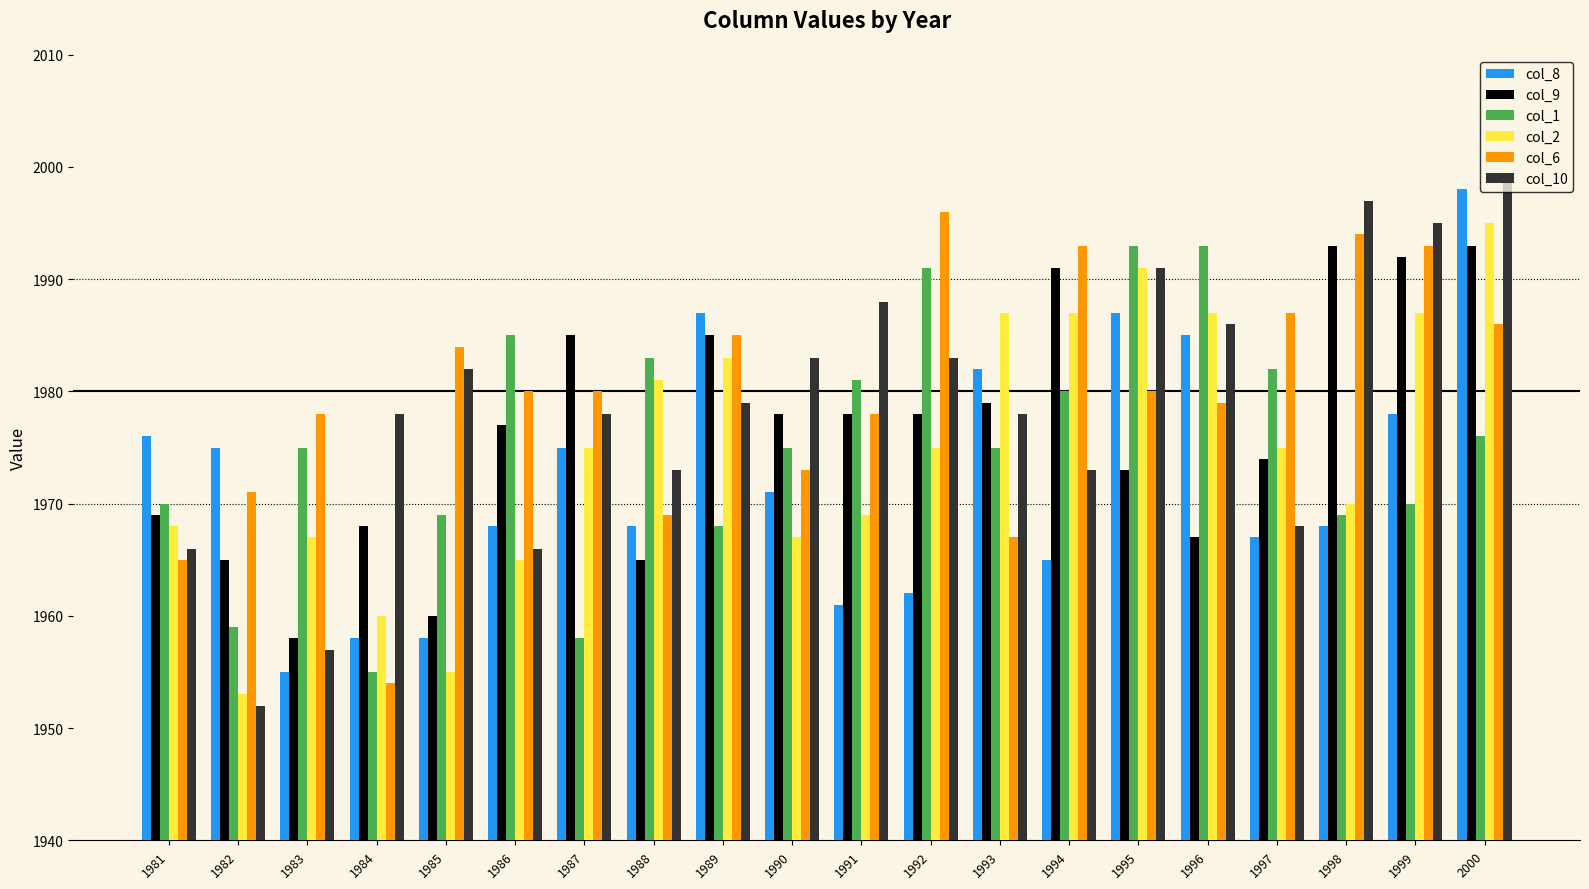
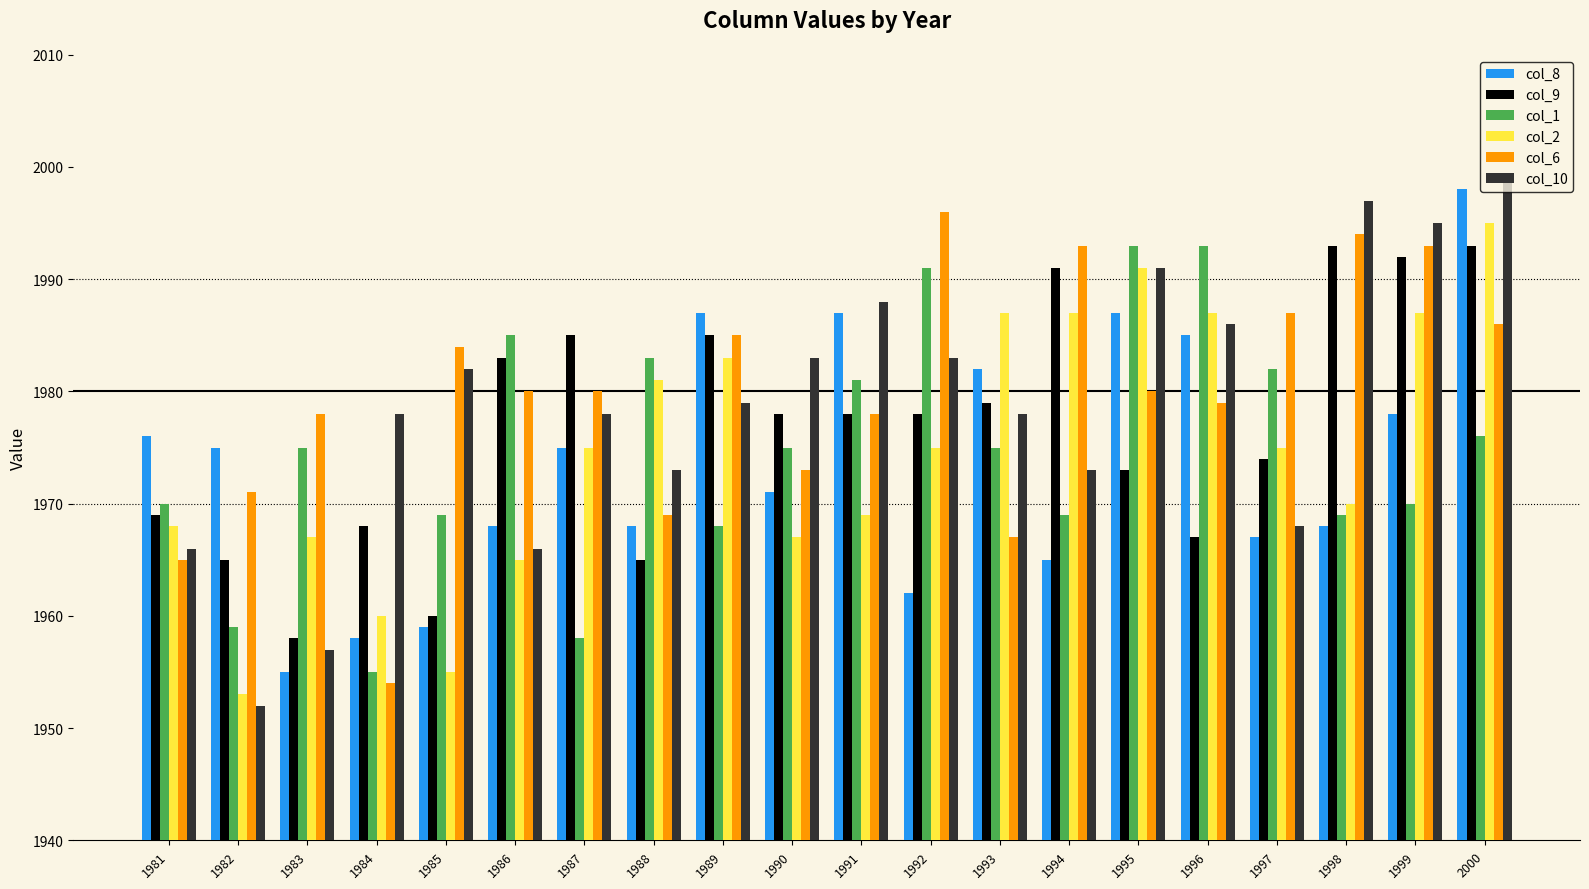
  {
    "col_8": {
      "1981": 1976,
      "1982": 1975,
      "1983": 1955,
      "1984": 1958,
-     "1985": 1958,
+     "1985": 1959,
      "1986": 1968,
      "1987": 1975,
      "1988": 1968,
      "1989": 1987,
      "1990": 1971,
-     "1991": 1961,
+     "1991": 1987,
      "1992": 1962,
      "1993": 1982,
      "1994": 1965,
      "1995": 1987,
      "1996": 1985,
      "1997": 1967,
      "1998": 1968,
      "1999": 1978,
      "2000": 1998
    },
    "col_9": {
      "1981": 1969,
      "1982": 1965,
      "1983": 1958,
      "1984": 1968,
      "1985": 1960,
-     "1986": 1977,
+     "1986": 1983,
      "1987": 1985,
      "1988": 1965,
      "1989": 1985,
      "1990": 1978,
      "1991": 1978,
      "1992": 1978,
      "1993": 1979,
      "1994": 1991,
      "1995": 1973,
      "1996": 1967,
      "1997": 1974,
      "1998": 1993,
      "1999": 1992,
      "2000": 1993
    },
    "col_1": {
      "1981": 1970,
      "1982": 1959,
      "1983": 1975,
      "1984": 1955,
      "1985": 1969,
      "1986": 1985,
      "1987": 1958,
      "1988": 1983,
      "1989": 1968,
      "1990": 1975,
      "1991": 1981,
      "1992": 1991,
      "1993": 1975,
-     "1994": 1980,
+     "1994": 1969,
      "1995": 1993,
      "1996": 1993,
      "1997": 1982,
      "1998": 1969,
      "1999": 1970,
      "2000": 1976
    },
    "col_2": {
      "1981": 1968,
      "1982": 1953,
      "1983": 1967,
      "1984": 1960,
      "1985": 1955,
      "1986": 1965,
      "1987": 1975,
      "1988": 1981,
      "1989": 1983,
      "1990": 1967,
      "1991": 1969,
      "1992": 1975,
      "1993": 1987,
      "1994": 1987,
      "1995": 1991,
      "1996": 1987,
      "1997": 1975,
      "1998": 1970,
      "1999": 1987,
      "2000": 1995
    },
    "col_6": {
      "1981": 1965,
      "1982": 1971,
      "1983": 1978,
      "1984": 1954,
      "1985": 1984,
      "1986": 1980,
      "1987": 1980,
      "1988": 1969,
      "1989": 1985,
      "1990": 1973,
      "1991": 1978,
      "1992": 1996,
      "1993": 1967,
      "1994": 1993,
      "1995": 1980,
      "1996": 1979,
      "1997": 1987,
      "1998": 1994,
      "1999": 1993,
      "2000": 1986
    },
    "col_10": {
      "1981": 1966,
      "1982": 1952,
      "1983": 1957,
      "1984": 1978,
      "1985": 1982,
      "1986": 1966,
      "1987": 1978,
      "1988": 1973,
      "1989": 1979,
      "1990": 1983,
      "1991": 1988,
      "1992": 1983,
      "1993": 1978,
      "1994": 1973,
      "1995": 1991,
      "1996": 1986,
      "1997": 1968,
      "1998": 1997,
      "1999": 1995
    }
  }
